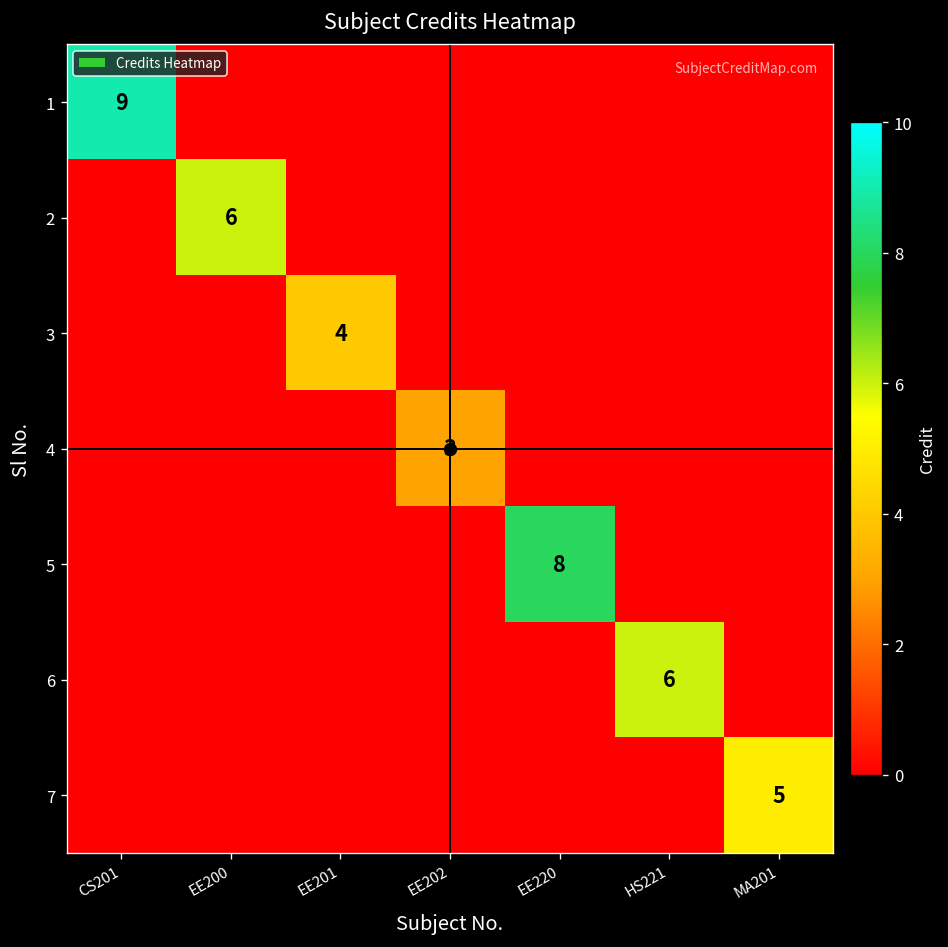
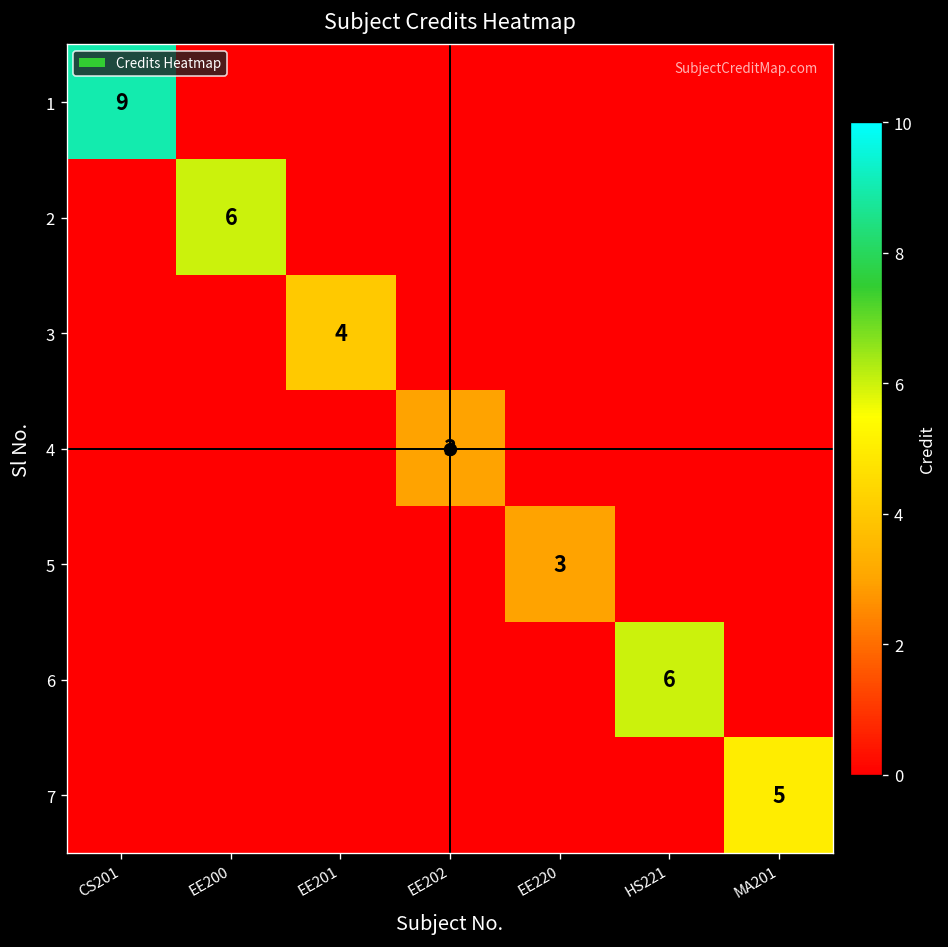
  {
    "1": {
      "CS201": 9
    },
    "2": {
      "EE200": 6
    },
    "3": {
      "EE201": 4
    },
    "5": {
-     "EE220": 8
+     "EE220": 3
    },
    "6": {
      "HS221": 6
    },
    "7": {
      "MA201": 5
    }
  }
